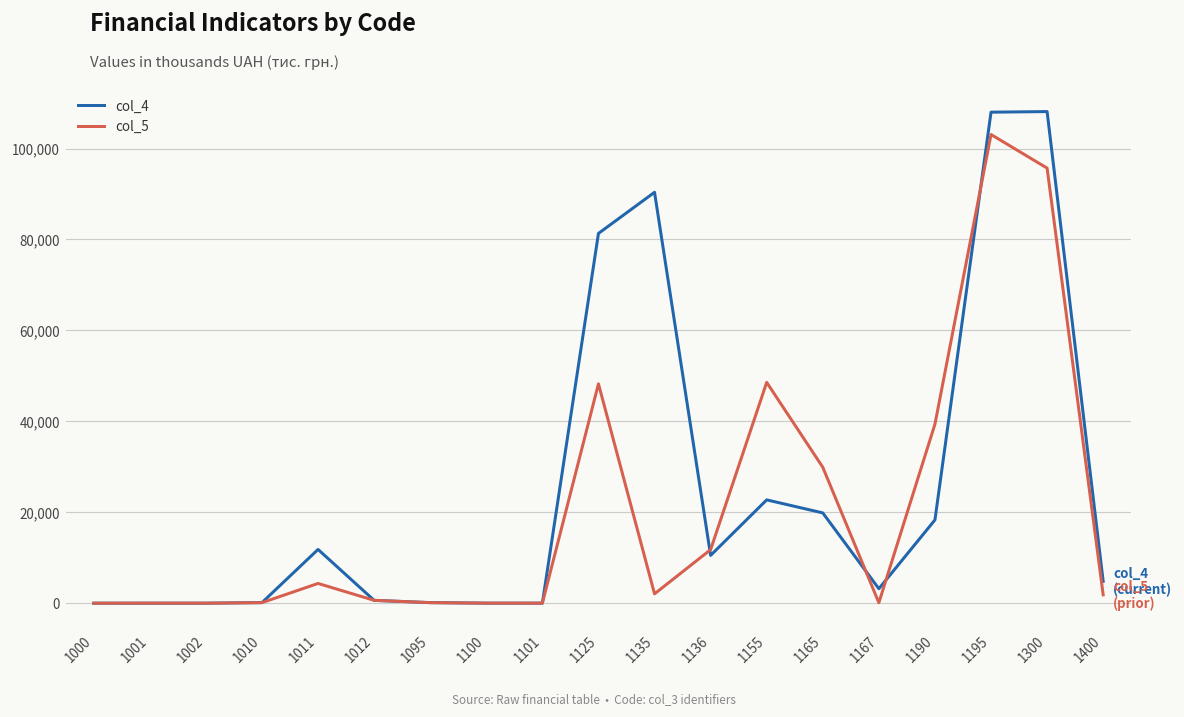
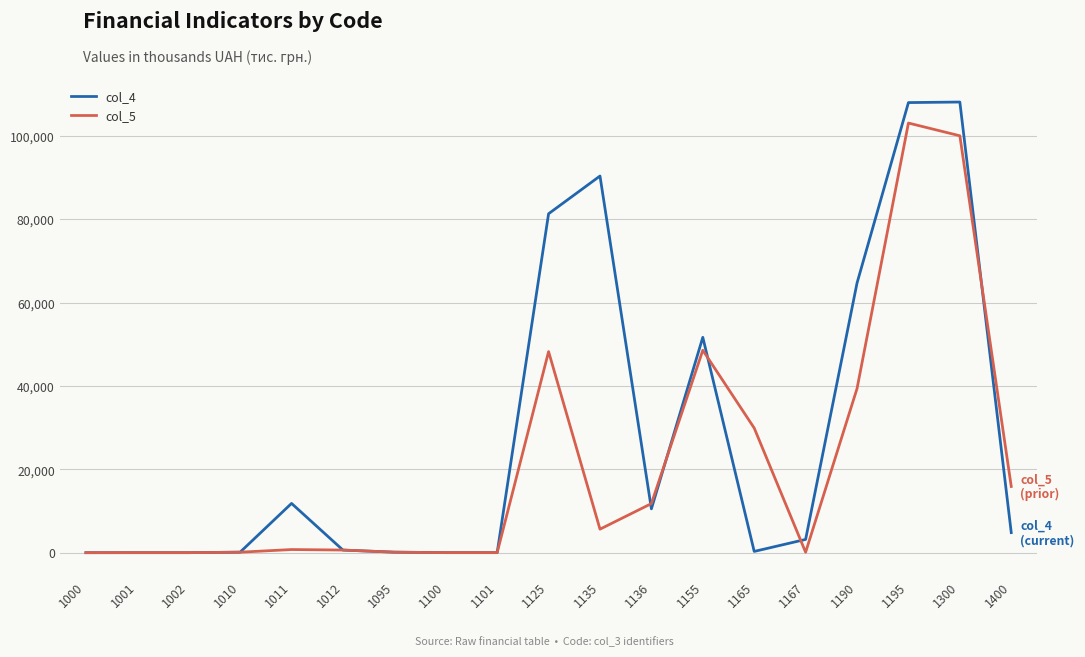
  {
    "col_4": {
      "1011": "12,000",
      "1125": "81,000",
      "1135": "90,000",
      "1136": "11,000",
-     "1155": "23,000",
-     "1165": "20,000",
+     "1155": "52,000",
+     "1165": "0",
      "1167": "3,000",
-     "1190": "18,000",
+     "1190": "65,000",
      "1195": "108,000",
      "1300": "108,000"
    },
    "col_5": {
-     "1011": "4,000",
+     "1011": "1,000",
      "1125": "48,000",
-     "1135": "2,000",
+     "1135": "6,000",
      "1136": "12,000",
      "1155": "49,000",
      "1165": "30,000",
      "1167": "0",
      "1190": "39,000",
      "1195": "103,000",
-     "1300": "96,000",
-     "1400": "2,000"
+     "1300": "100,000",
+     "1400": "16,000"
    }
  }
